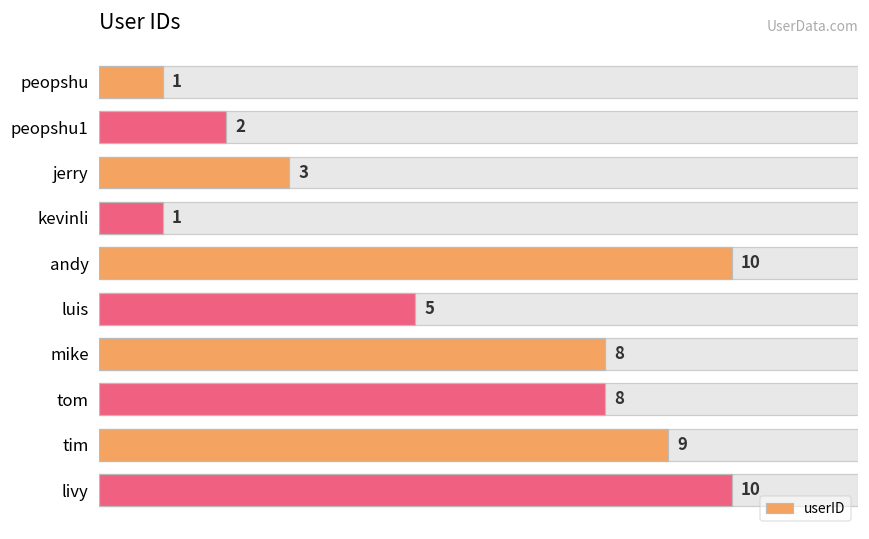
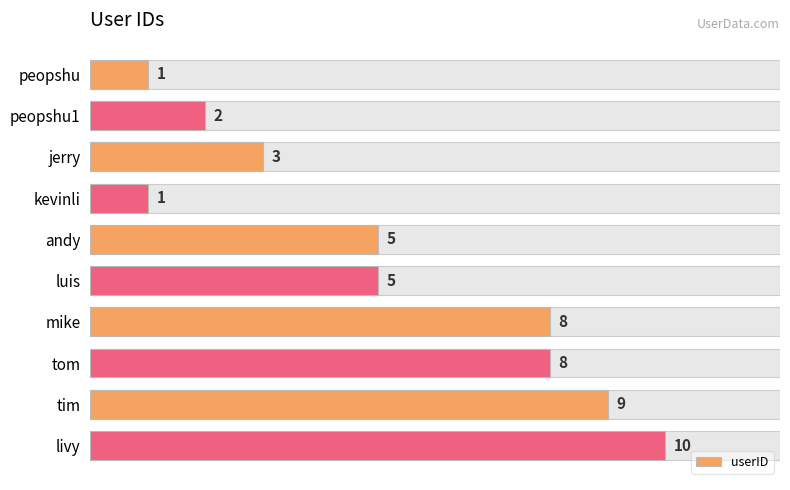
  {
    "userID": {
-     "andy": 10
+     "andy": 5
    }
  }
